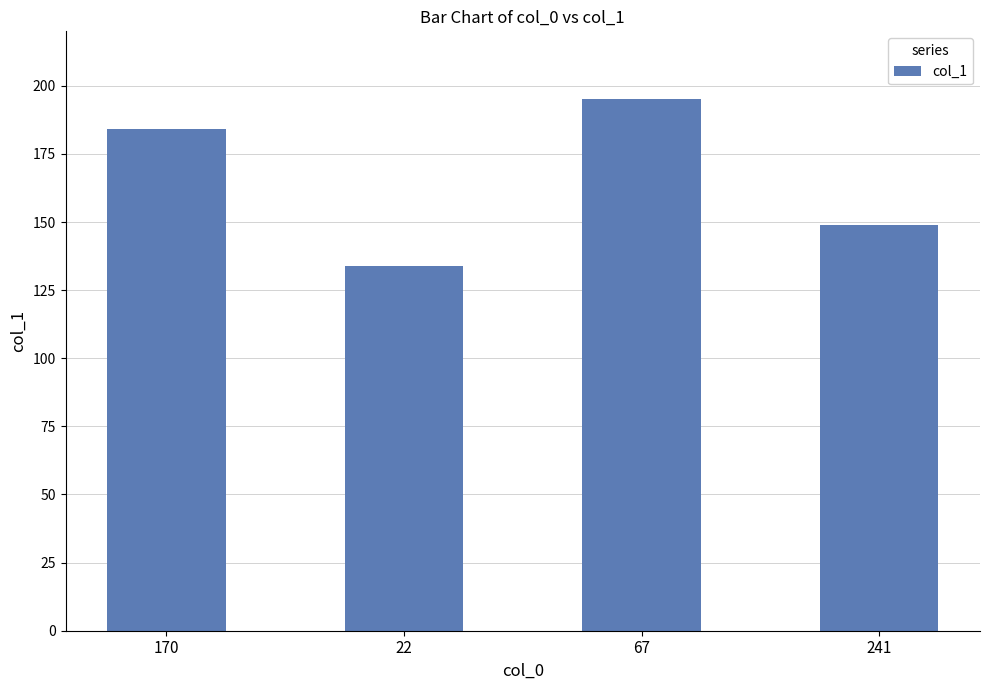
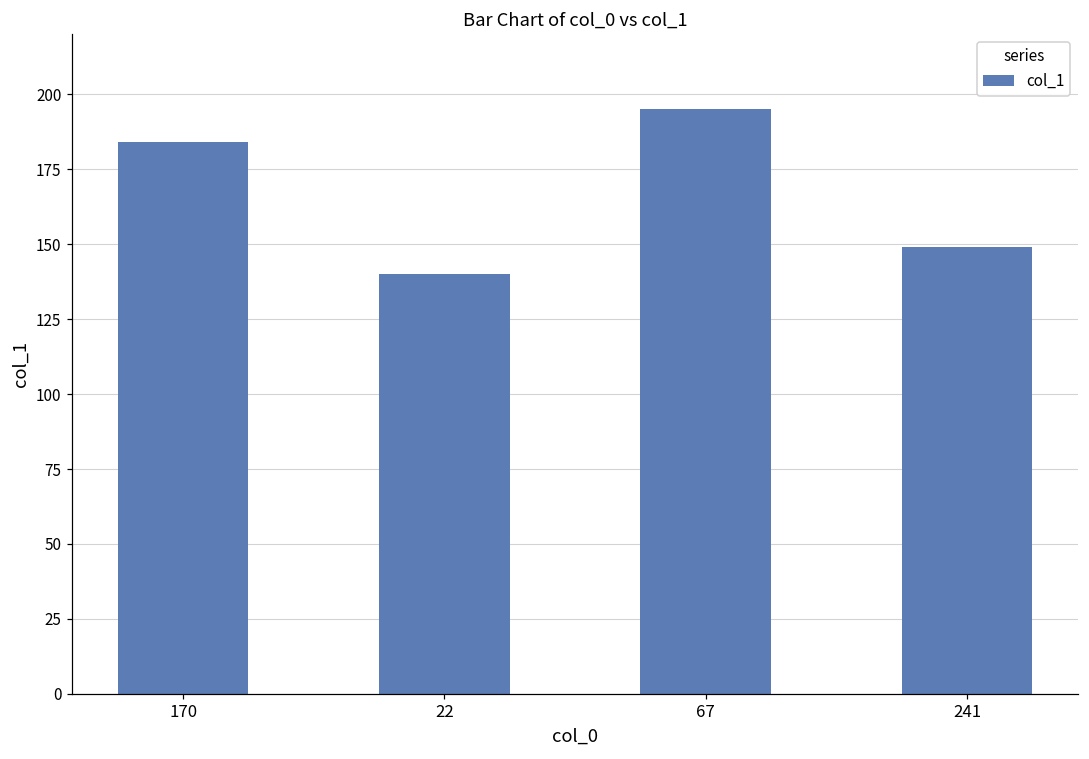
  {
    "170": 184,
-   "22": 134,
+   "22": 140,
    "67": 195,
    "241": 149
  }
